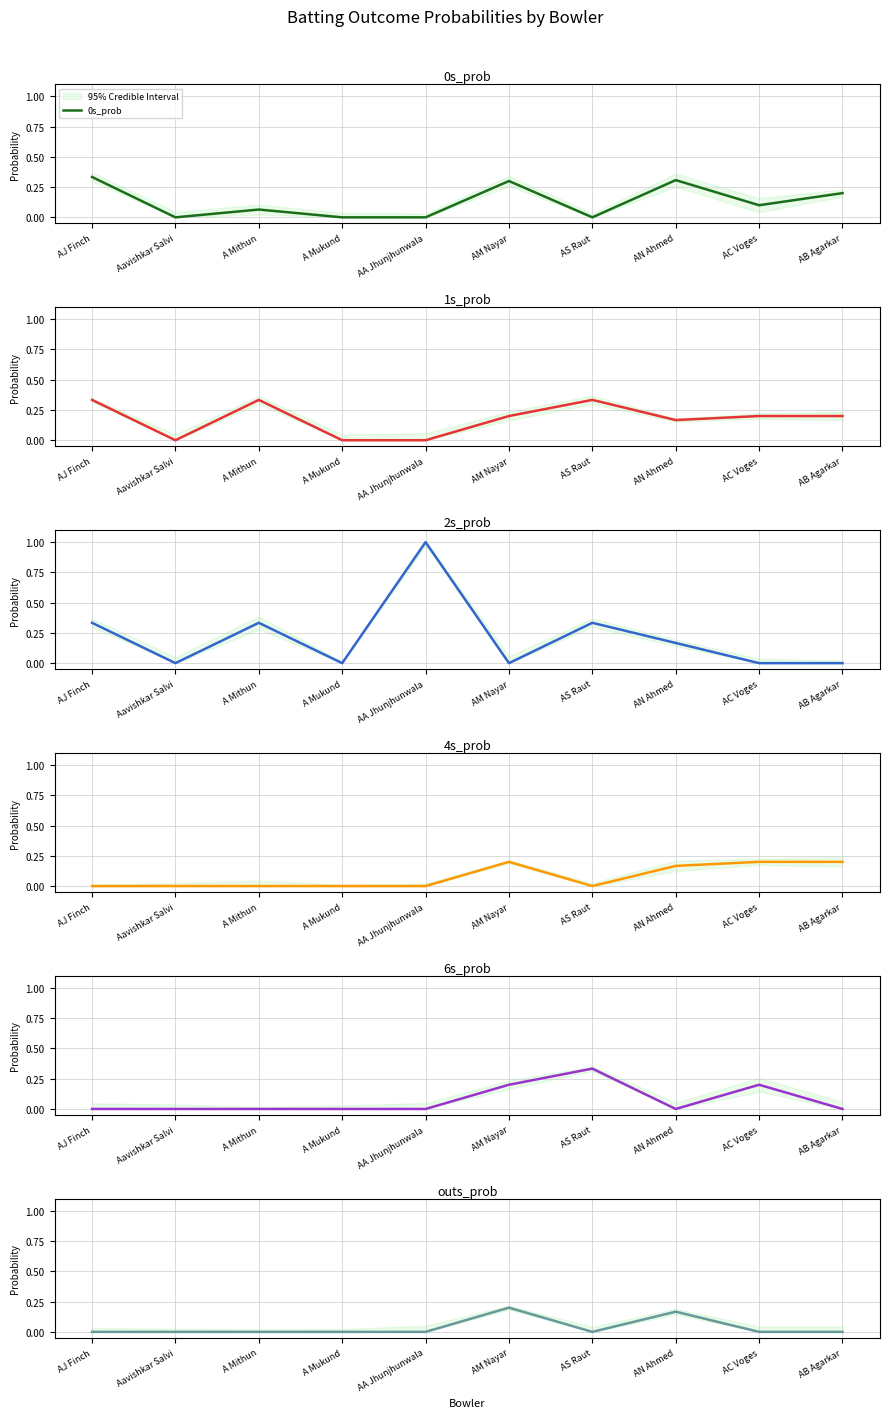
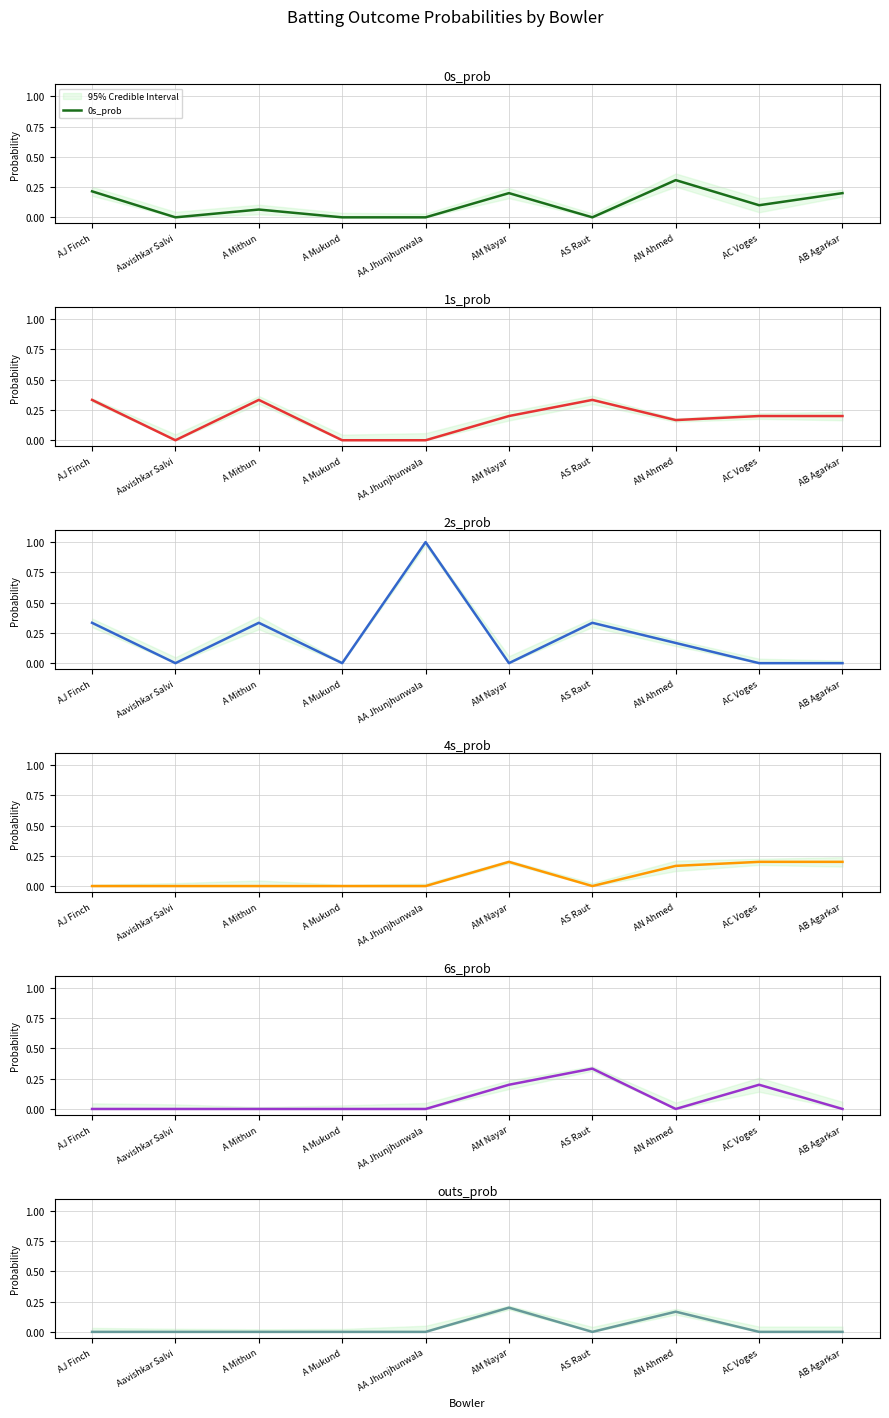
  {
    "0s_prob": {
      "0s_prob": {
-       "AJ Finch": 0.33,
+       "AJ Finch": 0.21,
        "Aavishkar Salvi": 0.00,
        "A Mithun": 0.06,
        "A Mukund": 0.00,
        "AA Jhunjhunwala": 0.00,
-       "AM Nayar": 0.3,
+       "AM Nayar": 0.2,
        "AS Raut": 0.00,
        "AN Ahmed": 0.31,
        "AC Voges": 0.10,
        "AB Agarkar": 0.20
      },
      "95% Credible Interval": {
        "Aavishkar Salvi": 0.05,
        "A Mukund": 0.04,
        "AA Jhunjhunwala": 0.03,
        "AS Raut": 0.03
      }
    },
    "1s_prob": {
      "95% Credible Interval": {
        "Aavishkar Salvi": 0.05,
        "A Mukund": 0.05,
        "AA Jhunjhunwala": 0.06
      }
    },
    "2s_prob": {
      "95% Credible Interval": {
        "Aavishkar Salvi": 0.05,
        "AM Nayar": 0.06,
        "AC Voges": 0.04,
        "AB Agarkar": 0.02
      }
    },
    "4s_prob": {
      "95% Credible Interval": {
        "Aavishkar Salvi": 0.02,
        "A Mithun": 0.05,
        "AS Raut": 0.03
      }
    },
    "6s_prob": {
      "95% Credible Interval": {
        "AJ Finch": 0.05,
        "Aavishkar Salvi": 0.04,
        "A Mukund": 0.03,
        "AA Jhunjhunwala": 0.05,
        "AN Ahmed": 0.05,
        "AB Agarkar": 0.06
      }
    },
    "outs_prob": {
      "95% Credible Interval": {
        "AJ Finch": 0.03,
        "Aavishkar Salvi": 0.03,
        "A Mithun": 0.02,
        "A Mukund": 0.02,
        "AA Jhunjhunwala": 0.05,
        "AS Raut": 0.04,
        "AC Voges": 0.04,
        "AB Agarkar": 0.04
      }
    }
  }
